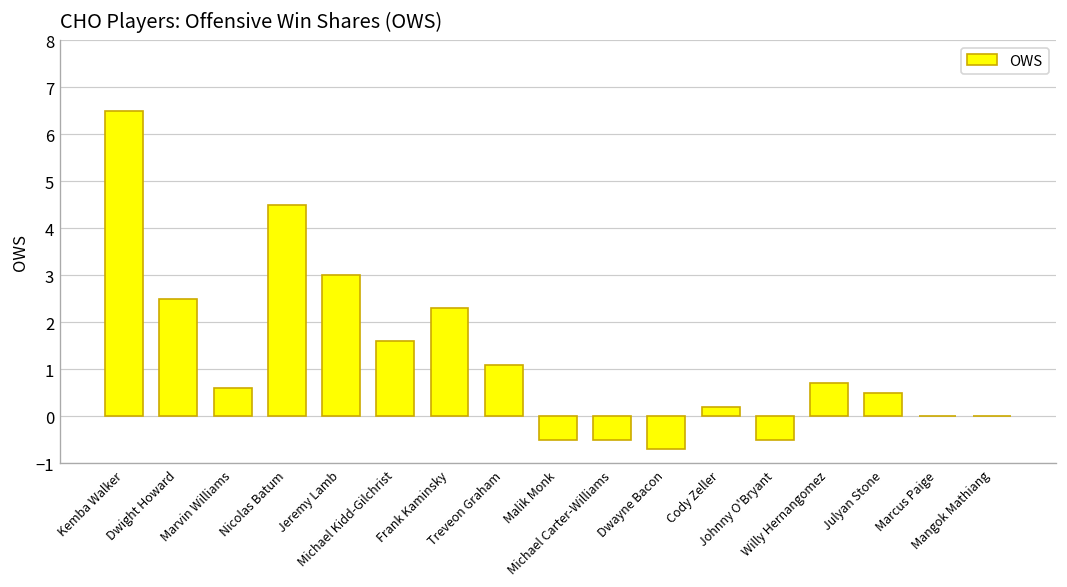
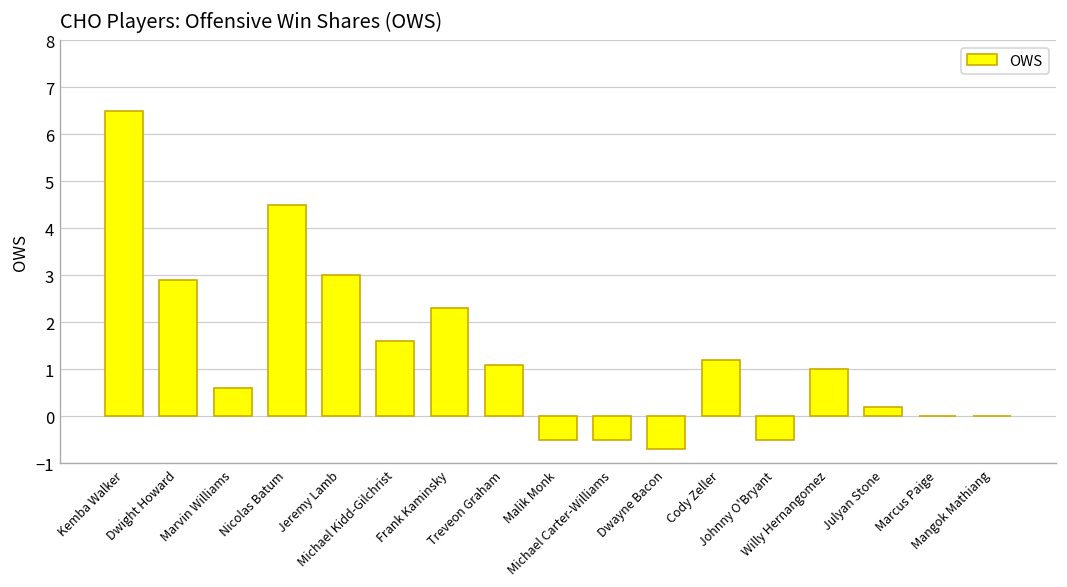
  {
    "Kemba Walker": 6.5,
-   "Dwight Howard": 2.5,
+   "Dwight Howard": 2.9,
    "Marvin Williams": 0.6,
    "Nicolas Batum": 4.5,
    "Jeremy Lamb": 3.0,
    "Michael Kidd-Gilchrist": 1.6,
    "Frank Kaminsky": 2.3,
    "Treveon Graham": 1.1,
    "Malik Monk": -0.5,
    "Michael Carter-Williams": -0.5,
    "Dwayne Bacon": -0.7,
-   "Cody Zeller": 0.2,
+   "Cody Zeller": 1.2,
    "Johnny O'Bryant": -0.5,
-   "Willy Hernangomez": 0.7,
-   "Julyan Stone": 0.5,
+   "Willy Hernangomez": 1.0,
+   "Julyan Stone": 0.2,
    "Marcus Paige": 0.0,
    "Mangok Mathiang": 0.0
  }
